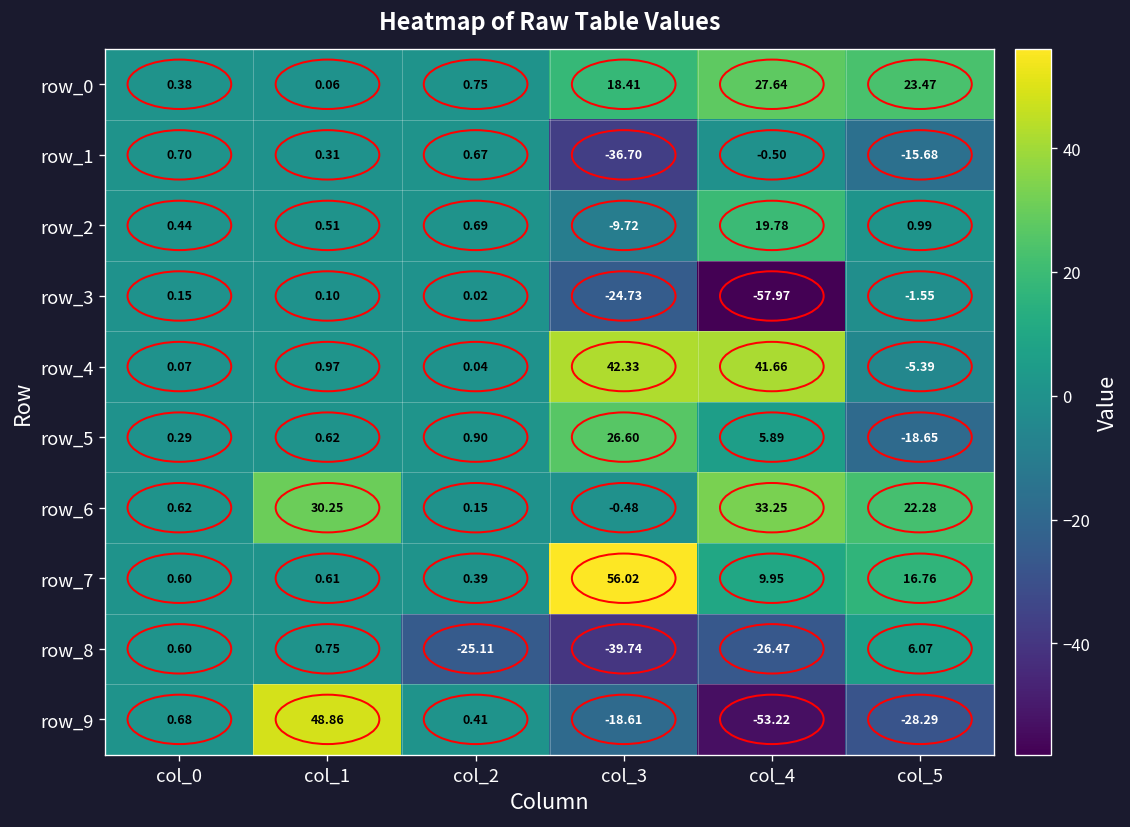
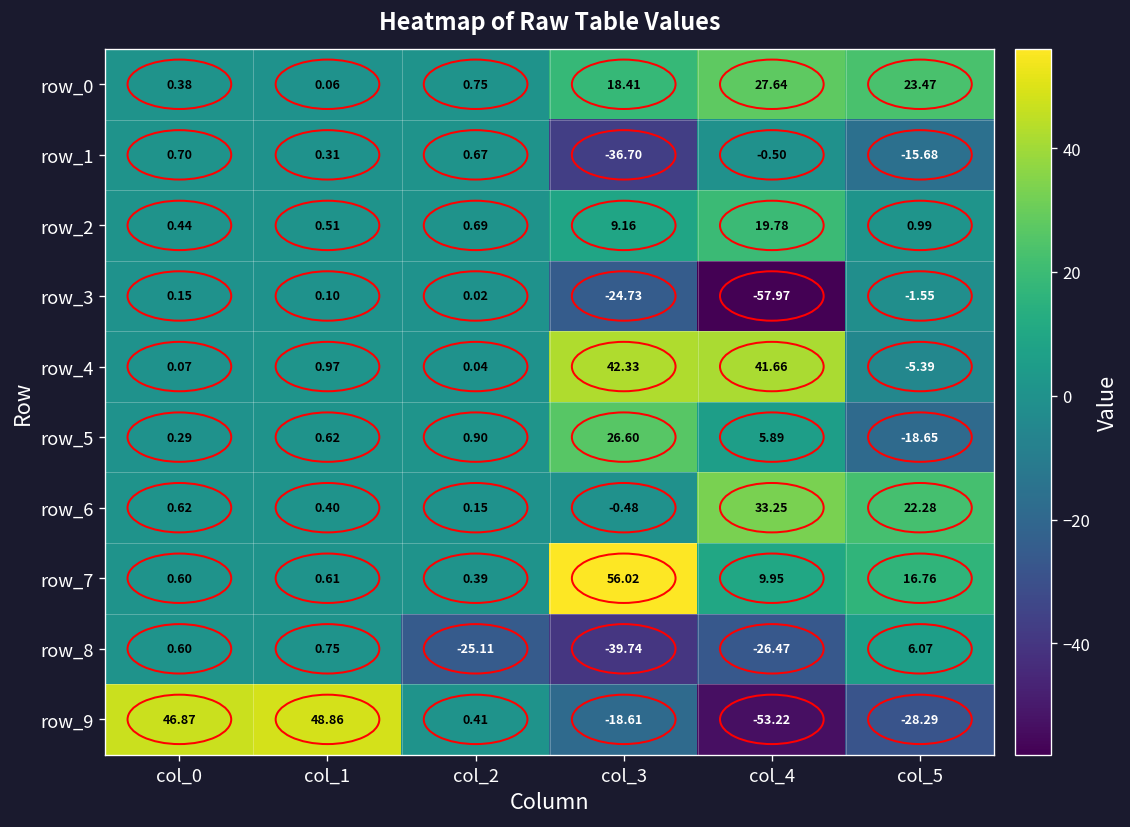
  {
    "row_0": {
      "col_0": 0.38,
      "col_1": 0.06,
      "col_2": 0.75,
      "col_3": 18.41,
      "col_4": 27.64,
      "col_5": 23.47
    },
    "row_1": {
      "col_0": 0.70,
      "col_1": 0.31,
      "col_2": 0.67,
      "col_3": -36.70,
      "col_4": -0.50,
      "col_5": -15.68
    },
    "row_2": {
      "col_0": 0.44,
      "col_1": 0.51,
      "col_2": 0.69,
-     "col_3": -9.72,
+     "col_3": 9.16,
      "col_4": 19.78,
      "col_5": 0.99
    },
    "row_3": {
      "col_0": 0.15,
      "col_1": 0.10,
      "col_2": 0.02,
      "col_3": -24.73,
      "col_4": -57.97,
      "col_5": -1.55
    },
    "row_4": {
      "col_0": 0.07,
      "col_1": 0.97,
      "col_2": 0.04,
      "col_3": 42.33,
      "col_4": 41.66,
      "col_5": -5.39
    },
    "row_5": {
      "col_0": 0.29,
      "col_1": 0.62,
      "col_2": 0.90,
      "col_3": 26.60,
      "col_4": 5.89,
      "col_5": -18.65
    },
    "row_6": {
      "col_0": 0.62,
-     "col_1": 30.25,
+     "col_1": 0.40,
      "col_2": 0.15,
      "col_3": -0.48,
      "col_4": 33.25,
      "col_5": 22.28
    },
    "row_7": {
      "col_0": 0.60,
      "col_1": 0.61,
      "col_2": 0.39,
      "col_3": 56.02,
      "col_4": 9.95,
      "col_5": 16.76
    },
    "row_8": {
      "col_0": 0.60,
      "col_1": 0.75,
      "col_2": -25.11,
      "col_3": -39.74,
      "col_4": -26.47,
      "col_5": 6.07
    },
    "row_9": {
-     "col_0": 0.68,
+     "col_0": 46.87,
      "col_1": 48.86,
      "col_2": 0.41,
      "col_3": -18.61,
      "col_4": -53.22,
      "col_5": -28.29
    }
  }
